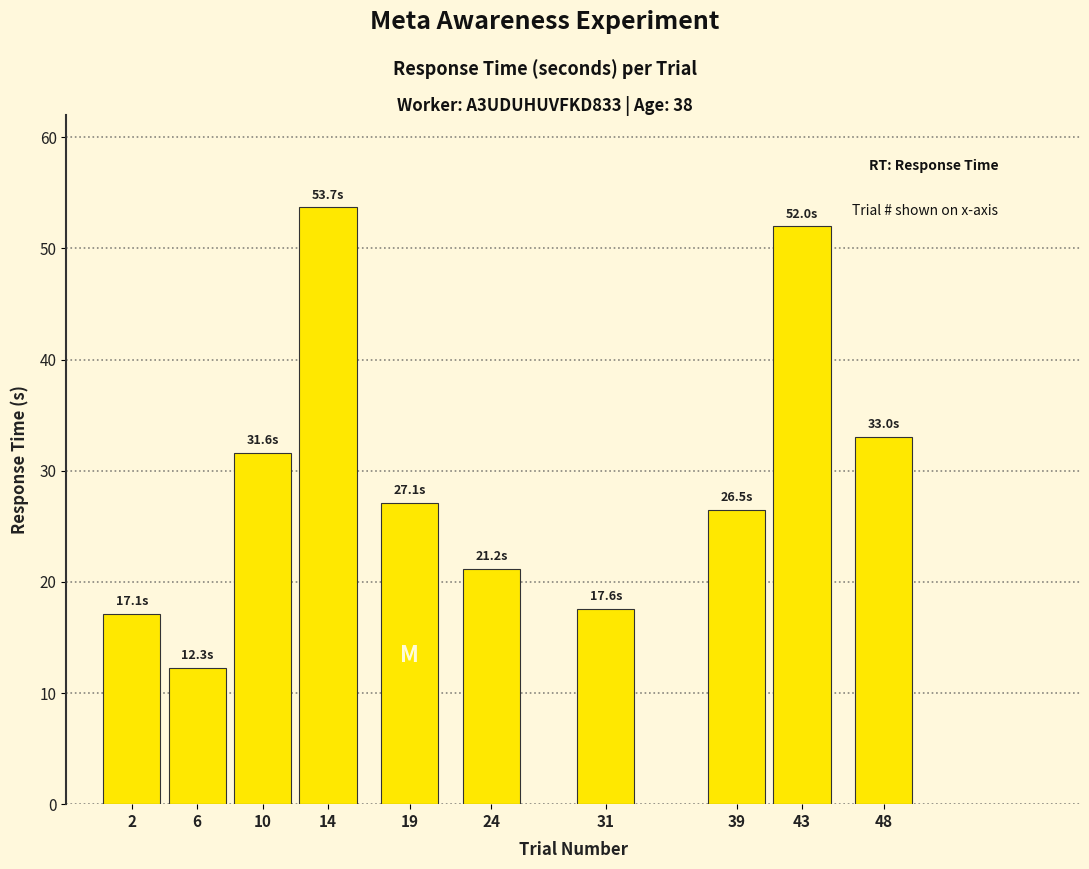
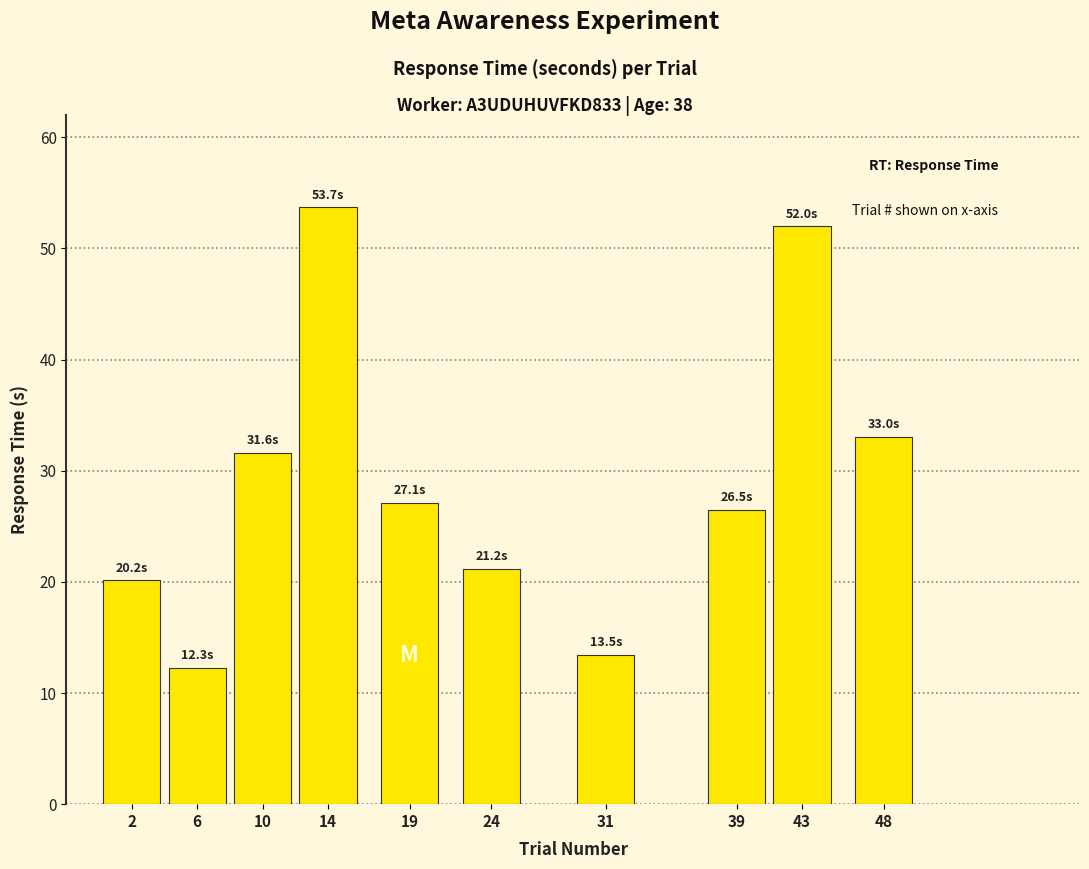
  {
-   "2": "17.1s",
+   "2": "20.2s",
    "6": "12.3s",
    "10": "31.6s",
    "14": "53.7s",
    "19": "27.1s",
    "24": "21.2s",
-   "31": "17.6s",
+   "31": "13.5s",
    "39": "26.5s",
    "43": "52.0s",
    "48": "33.0s"
  }
